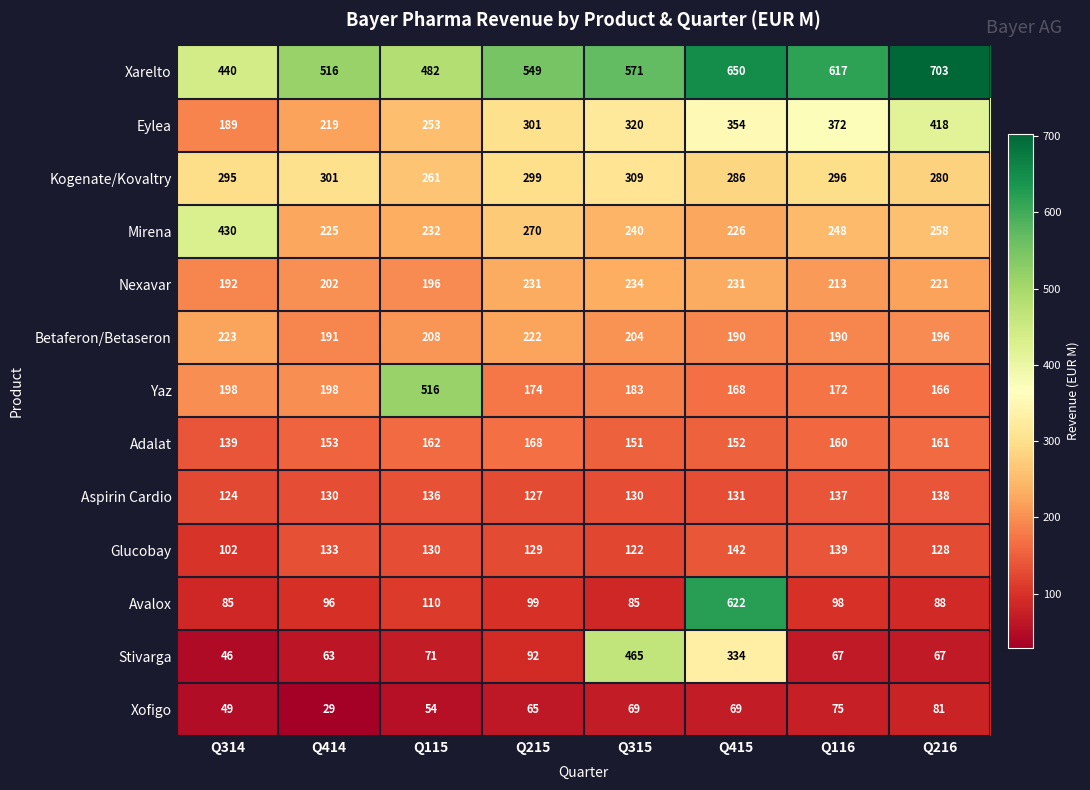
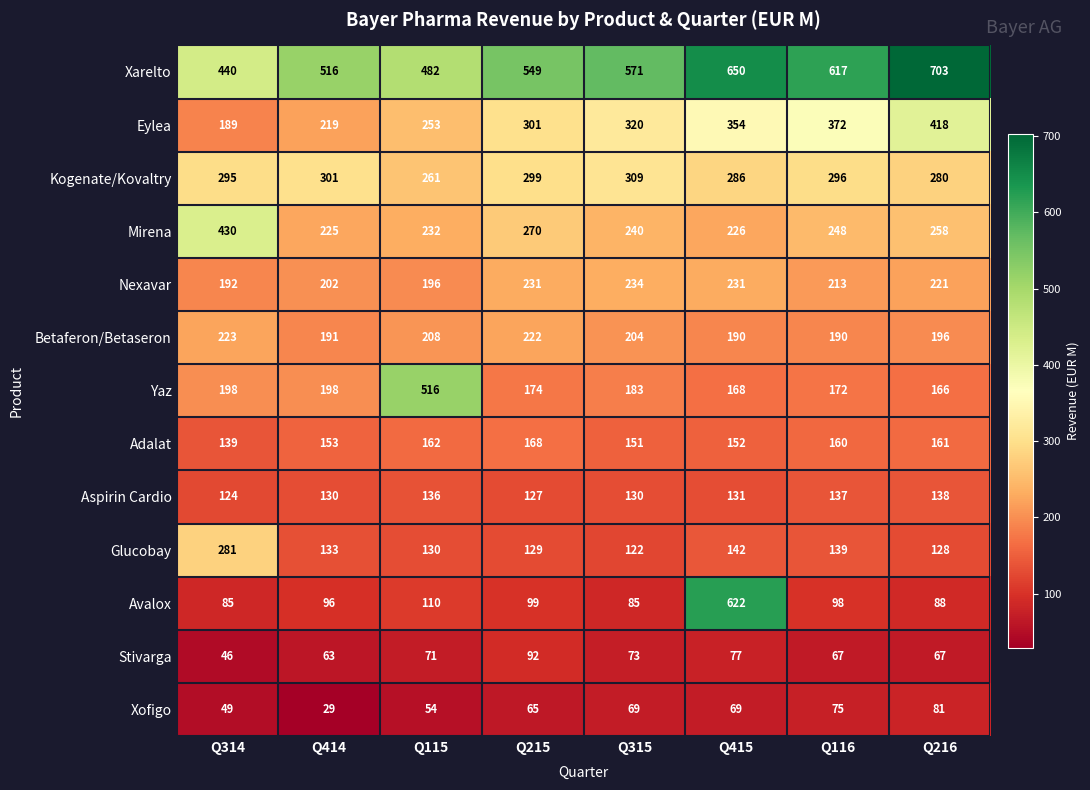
  {
    "Xarelto": {
      "Q314": 440,
      "Q414": 516,
      "Q115": 482,
      "Q215": 549,
      "Q315": 571,
      "Q415": 650,
      "Q116": 617,
      "Q216": 703
    },
    "Eylea": {
      "Q314": 189,
      "Q414": 219,
      "Q115": 253,
      "Q215": 301,
      "Q315": 320,
      "Q415": 354,
      "Q116": 372,
      "Q216": 418
    },
    "Kogenate/Kovaltry": {
      "Q314": 295,
      "Q414": 301,
      "Q115": 261,
      "Q215": 299,
      "Q315": 309,
      "Q415": 286,
      "Q116": 296,
      "Q216": 280
    },
    "Mirena": {
      "Q314": 430,
      "Q414": 225,
      "Q115": 232,
      "Q215": 270,
      "Q315": 240,
      "Q415": 226,
      "Q116": 248,
      "Q216": 258
    },
    "Nexavar": {
      "Q314": 192,
      "Q414": 202,
      "Q115": 196,
      "Q215": 231,
      "Q315": 234,
      "Q415": 231,
      "Q116": 213,
      "Q216": 221
    },
    "Betaferon/Betaseron": {
      "Q314": 223,
      "Q414": 191,
      "Q115": 208,
      "Q215": 222,
      "Q315": 204,
      "Q415": 190,
      "Q116": 190,
      "Q216": 196
    },
    "Yaz": {
      "Q314": 198,
      "Q414": 198,
      "Q115": 516,
      "Q215": 174,
      "Q315": 183,
      "Q415": 168,
      "Q116": 172,
      "Q216": 166
    },
    "Adalat": {
      "Q314": 139,
      "Q414": 153,
      "Q115": 162,
      "Q215": 168,
      "Q315": 151,
      "Q415": 152,
      "Q116": 160,
      "Q216": 161
    },
    "Aspirin Cardio": {
      "Q314": 124,
      "Q414": 130,
      "Q115": 136,
      "Q215": 127,
      "Q315": 130,
      "Q415": 131,
      "Q116": 137,
      "Q216": 138
    },
    "Glucobay": {
-     "Q314": 102,
+     "Q314": 281,
      "Q414": 133,
      "Q115": 130,
      "Q215": 129,
      "Q315": 122,
      "Q415": 142,
      "Q116": 139,
      "Q216": 128
    },
    "Avalox": {
      "Q314": 85,
      "Q414": 96,
      "Q115": 110,
      "Q215": 99,
      "Q315": 85,
      "Q415": 622,
      "Q116": 98,
      "Q216": 88
    },
    "Stivarga": {
      "Q314": 46,
      "Q414": 63,
      "Q115": 71,
      "Q215": 92,
-     "Q315": 465,
-     "Q415": 334,
+     "Q315": 73,
+     "Q415": 77,
      "Q116": 67,
      "Q216": 67
    },
    "Xofigo": {
      "Q314": 49,
      "Q414": 29,
      "Q115": 54,
      "Q215": 65,
      "Q315": 69,
      "Q415": 69,
      "Q116": 75,
      "Q216": 81
    }
  }
